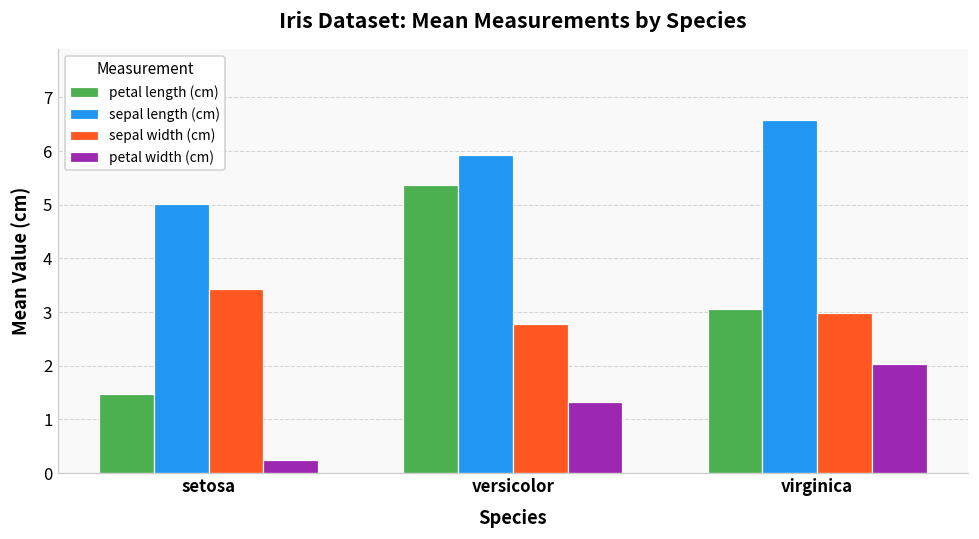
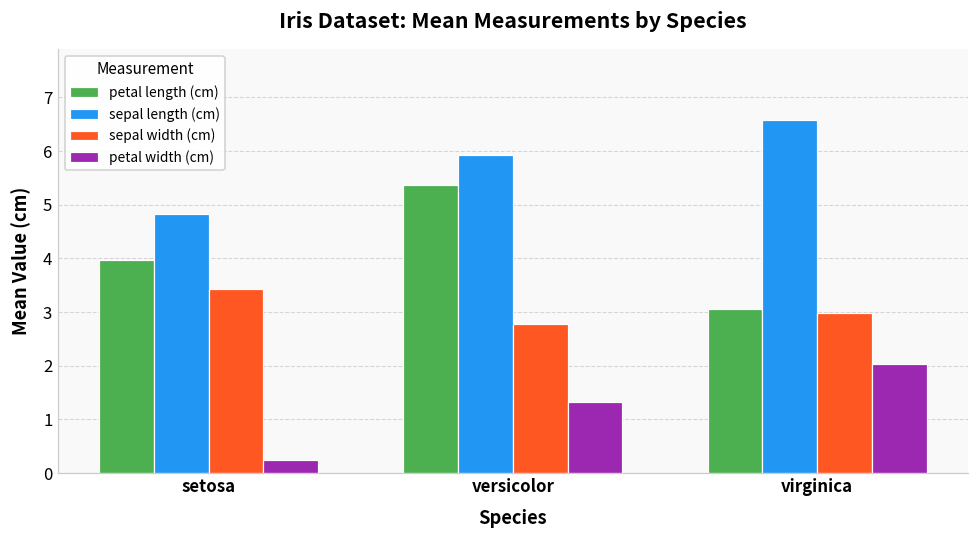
  {
    "petal length (cm)": {
-     "setosa": 1.5,
+     "setosa": 4.0,
      "versicolor": 5.4,
      "virginica": 3.1
    },
    "sepal length (cm)": {
-     "setosa": 5.0,
+     "setosa": 4.8,
      "versicolor": 5.9,
      "virginica": 6.6
    },
    "sepal width (cm)": {
      "setosa": 3.4,
      "versicolor": 2.8,
      "virginica": 3.0
    },
    "petal width (cm)": {
      "setosa": 0.2,
      "versicolor": 1.3,
      "virginica": 2.0
    }
  }
